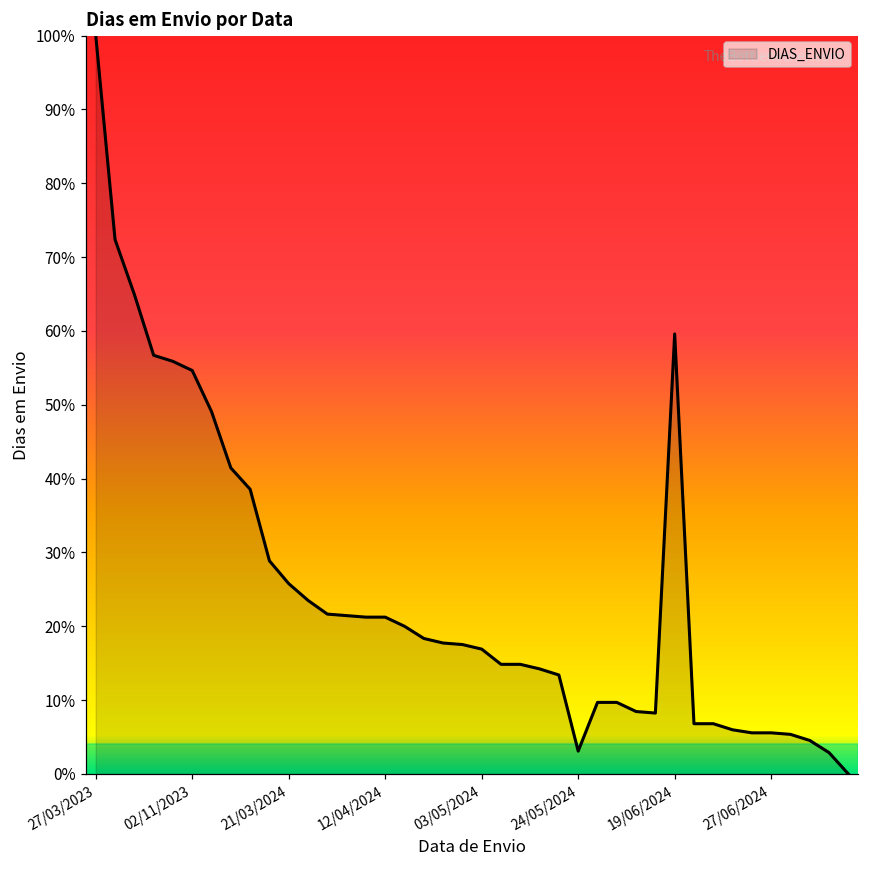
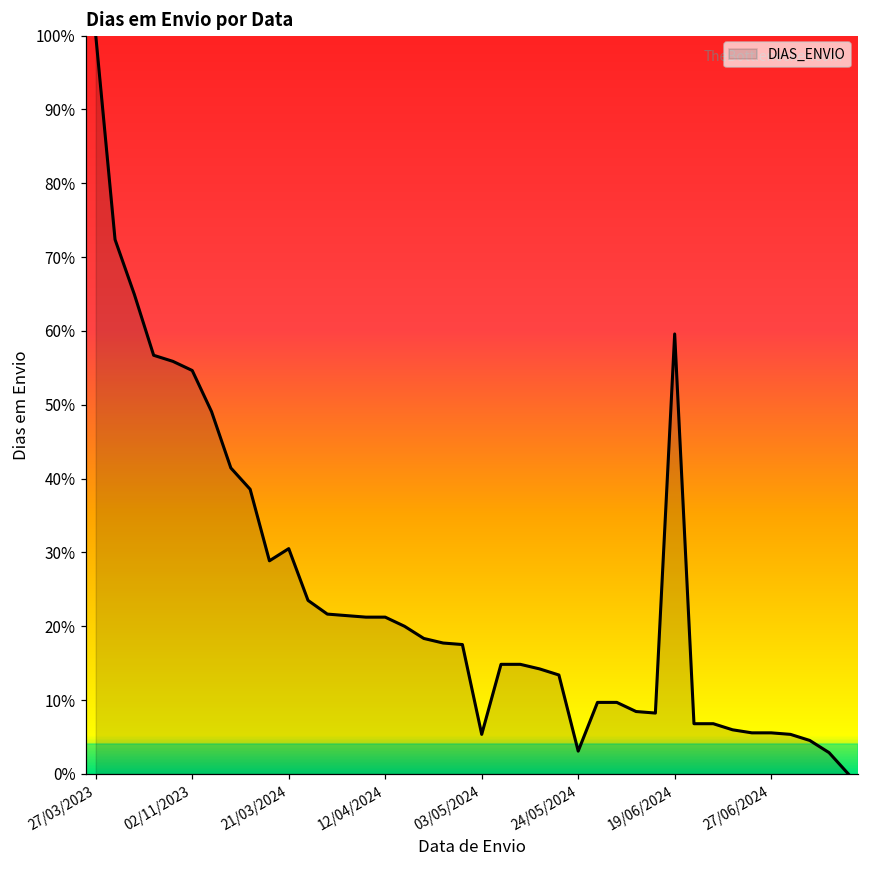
  {
    "27/03/2023": "100%",
    "02/11/2023": "55%",
-   "21/03/2024": "26%",
-   "03/05/2024": "17%",
+   "21/03/2024": "31%",
+   "03/05/2024": "5%",
    "19/06/2024": "60%"
  }
